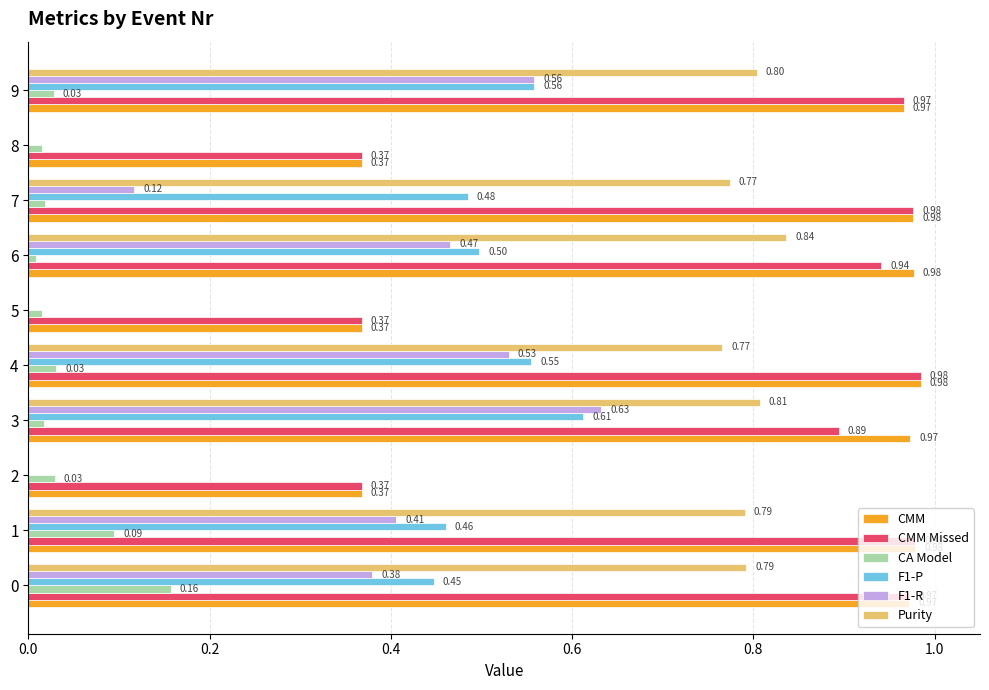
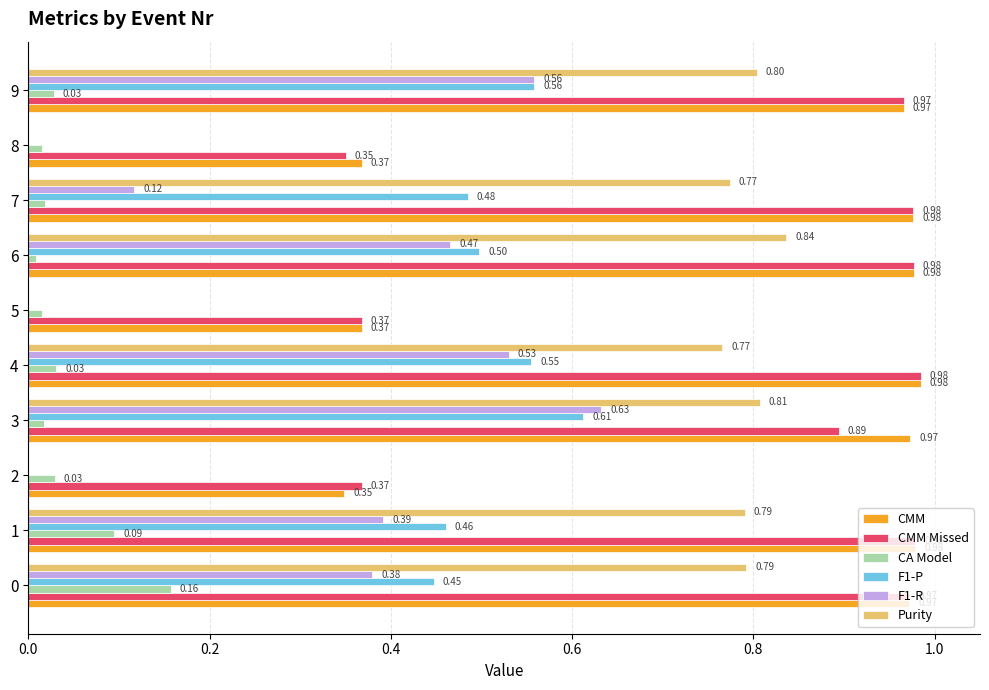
  {
    "CMM": {
      "8": 0.37,
      "3": 0.97,
-     "2": 0.37
+     "2": 0.35
    },
    "CMM Missed": {
-     "8": 0.37,
-     "6": 0.94,
+     "8": 0.35,
+     "6": 0.98,
      "3": 0.89,
      "2": 0.37
    },
    "CA Model": {
      "9": 0.03,
      "4": 0.03,
      "2": 0.03,
      "1": 0.09,
      "0": 0.16
    },
    "F1-P": {
      "7": 0.48,
      "6": 0.50,
      "4": 0.55,
      "3": 0.61,
      "1": 0.46,
      "0": 0.45
    },
    "F1-R": {
      "7": 0.12,
      "6": 0.47,
      "4": 0.53,
      "3": 0.63,
-     "1": 0.41,
+     "1": 0.39,
      "0": 0.38
    },
    "Purity": {
      "9": 0.80,
      "7": 0.77,
      "6": 0.84,
      "4": 0.77,
      "3": 0.81,
      "1": 0.79,
      "0": 0.79
    }
  }
